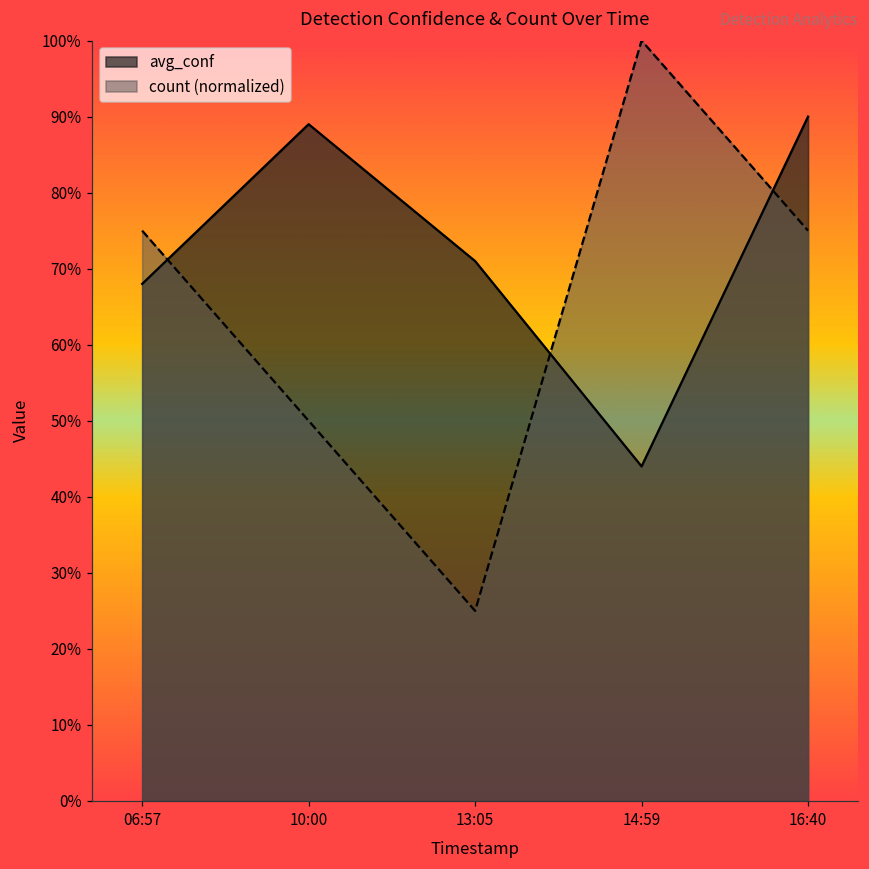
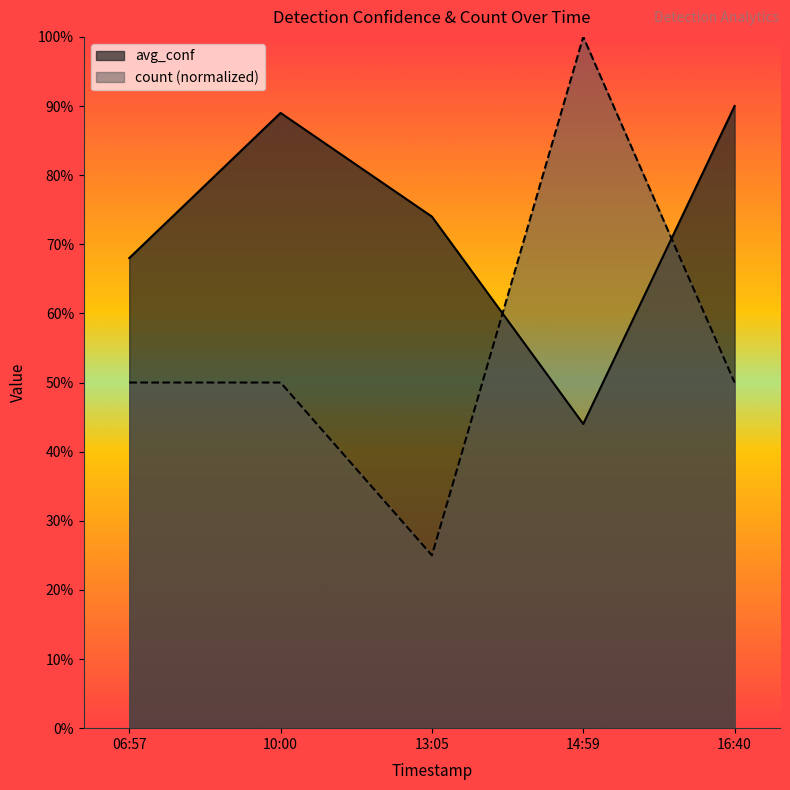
  {
    "avg_conf": {
      "06:57": "68%",
      "10:00": "89%",
-     "13:05": "71%",
+     "13:05": "74%",
      "14:59": "44%",
      "16:40": "90%"
    },
    "count (normalized)": {
-     "06:57": "75%",
+     "06:57": "50%",
      "10:00": "50%",
      "13:05": "25%",
      "14:59": "100%",
-     "16:40": "75%"
+     "16:40": "50%"
    }
  }
